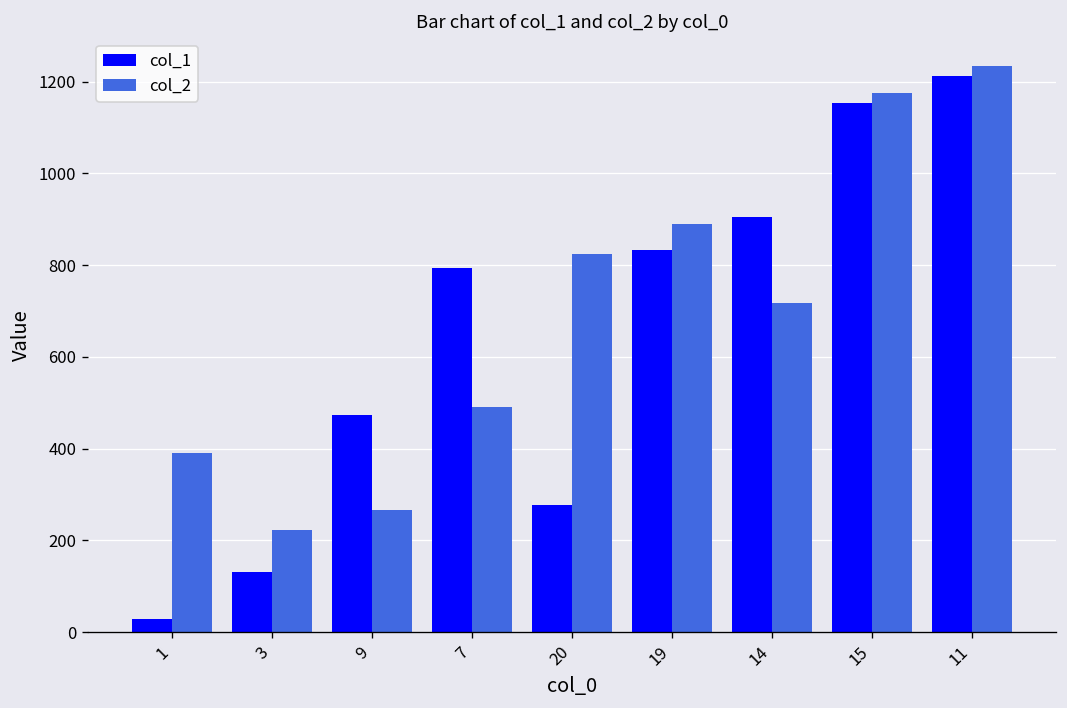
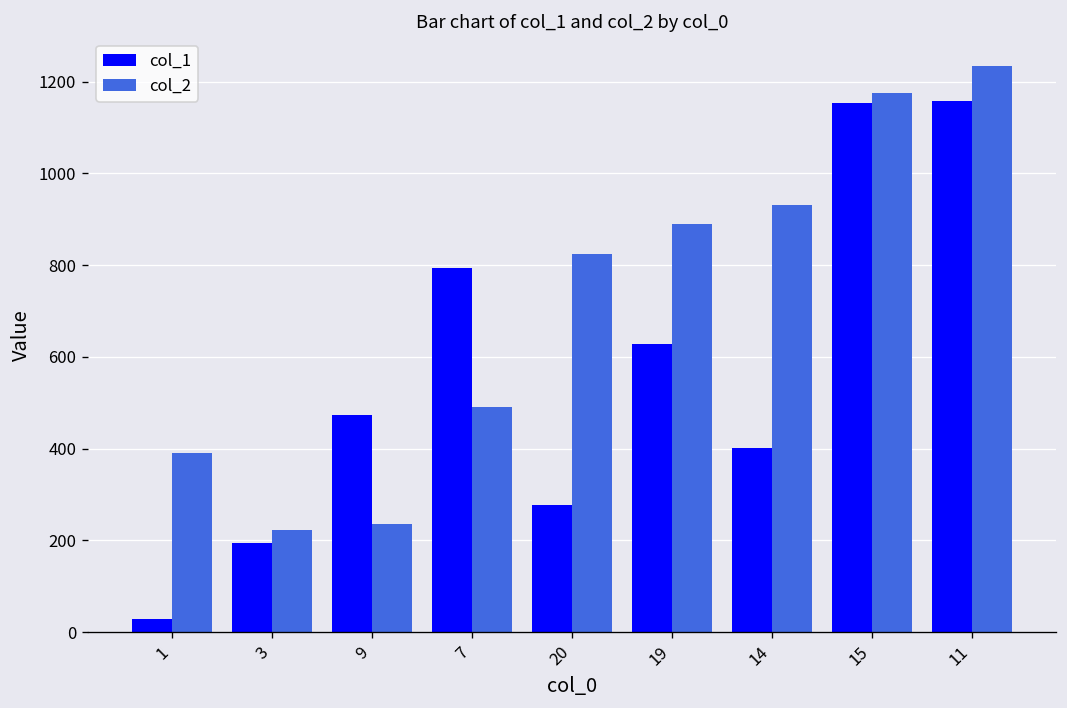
  {
    "col_1": {
      "1": 30,
-     "3": 130,
+     "3": 200,
      "9": 470,
      "7": 790,
      "20": 280,
-     "19": 830,
-     "14": 910,
+     "19": 630,
+     "14": 400,
      "15": 1150,
-     "11": 1210
+     "11": 1160
    },
    "col_2": {
      "1": 390,
      "3": 220,
-     "9": 270,
+     "9": 240,
      "7": 490,
      "20": 820,
      "19": 890,
-     "14": 720,
+     "14": 930,
      "15": 1180,
      "11": 1230
    }
  }
